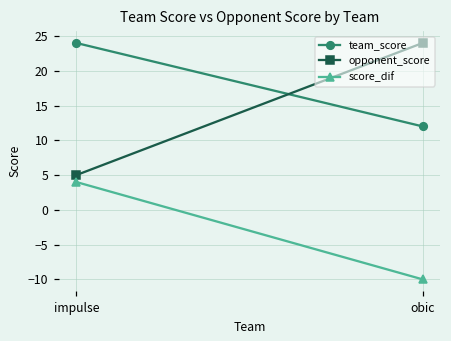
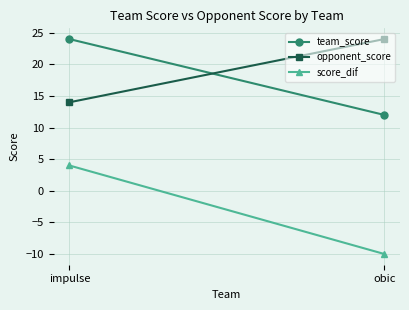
  {
    "team_score": {
      "impulse": 24,
      "obic": 12
    },
    "opponent_score": {
-     "impulse": 5
+     "impulse": 14
    },
    "score_dif": {
      "impulse": 4,
      "obic": -10
    }
  }
